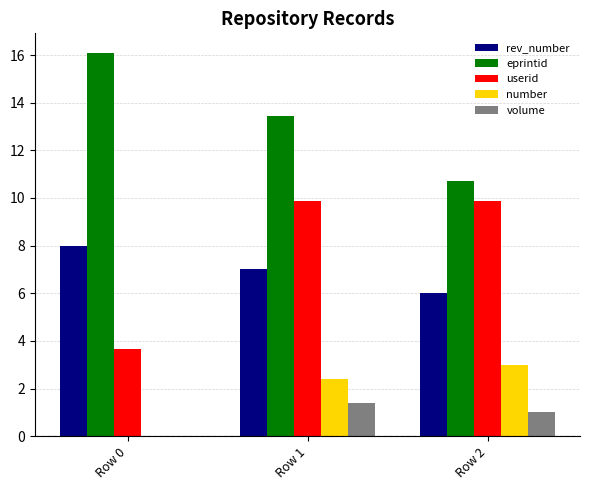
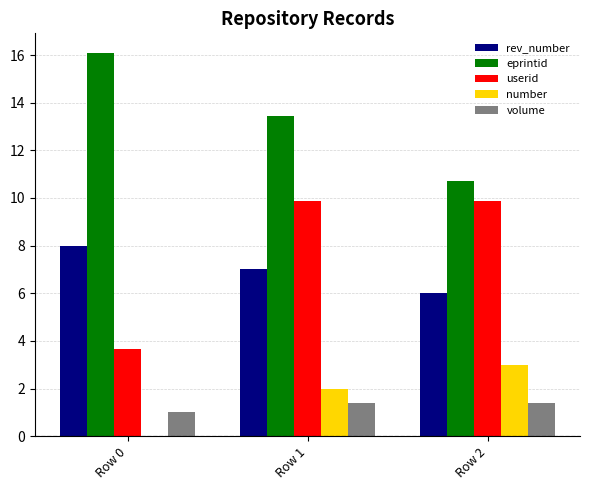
  {
    "rev_number": {
      "Row 0": 8.0,
      "Row 1": 7.0,
      "Row 2": 6.0
    },
    "eprintid": {
      "Row 0": 16.1,
      "Row 1": 13.4,
      "Row 2": 10.7
    },
    "userid": {
      "Row 0": 3.7,
      "Row 1": 9.9,
      "Row 2": 9.9
    },
    "number": {
      "Row 0": 0.0,
-     "Row 1": 2.4,
+     "Row 1": 2.0,
      "Row 2": 3.0
    },
    "volume": {
-     "Row 0": 0,
+     "Row 0": 1,
      "Row 1": 1.4,
-     "Row 2": 1.0
+     "Row 2": 1.4
    }
  }
